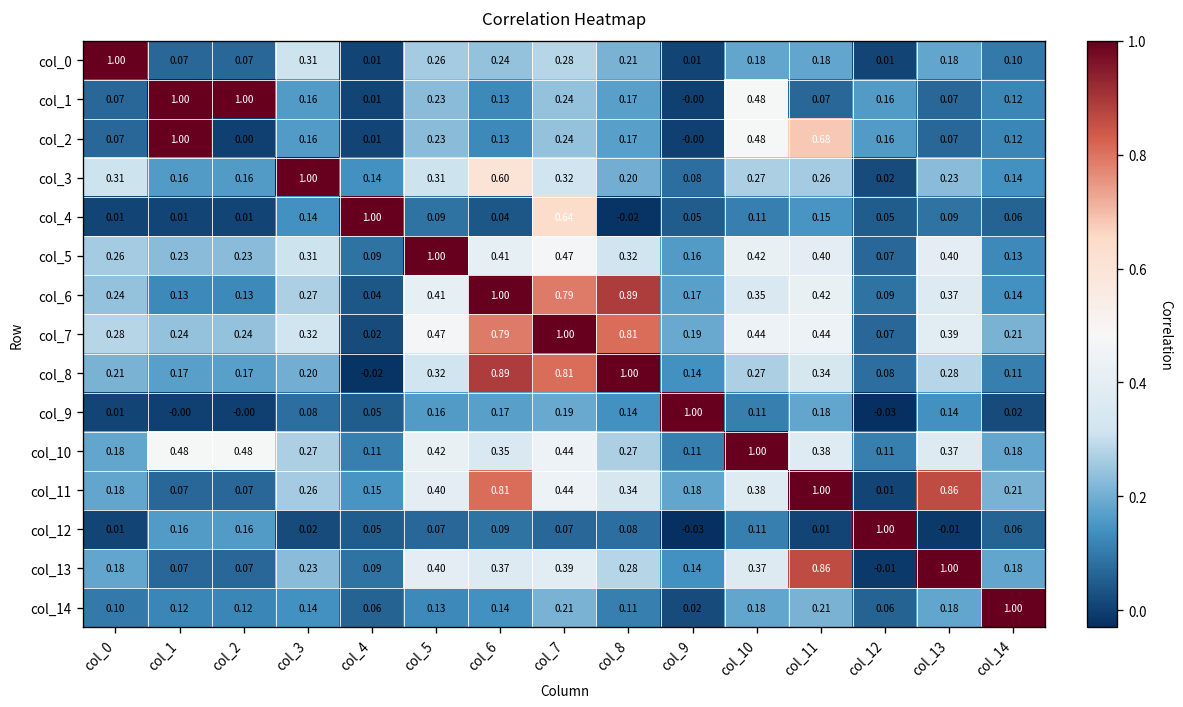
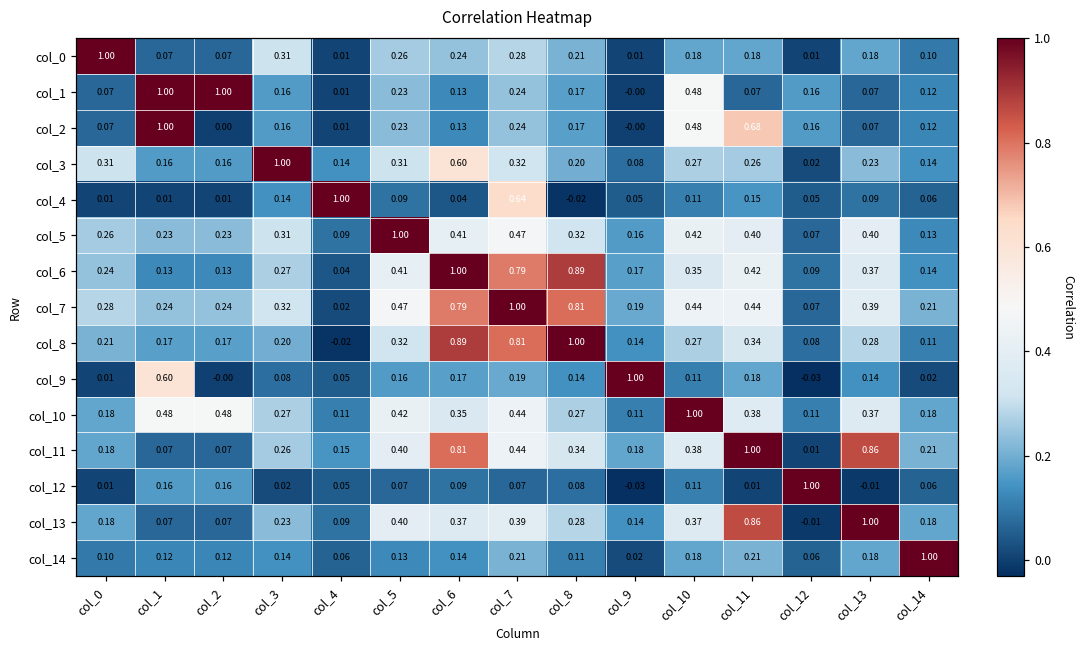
  {
    "col_9": {
      "col_0": 0.01,
-     "col_1": -0.00,
+     "col_1": 0.60,
      "col_2": -0.00,
      "col_3": 0.08,
      "col_4": 0.05,
      "col_5": 0.16,
      "col_6": 0.17,
      "col_7": 0.19,
      "col_8": 0.14,
      "col_9": 1.00,
      "col_10": 0.11,
      "col_11": 0.18,
      "col_12": -0.03,
      "col_13": 0.14,
      "col_14": 0.02
    }
  }
